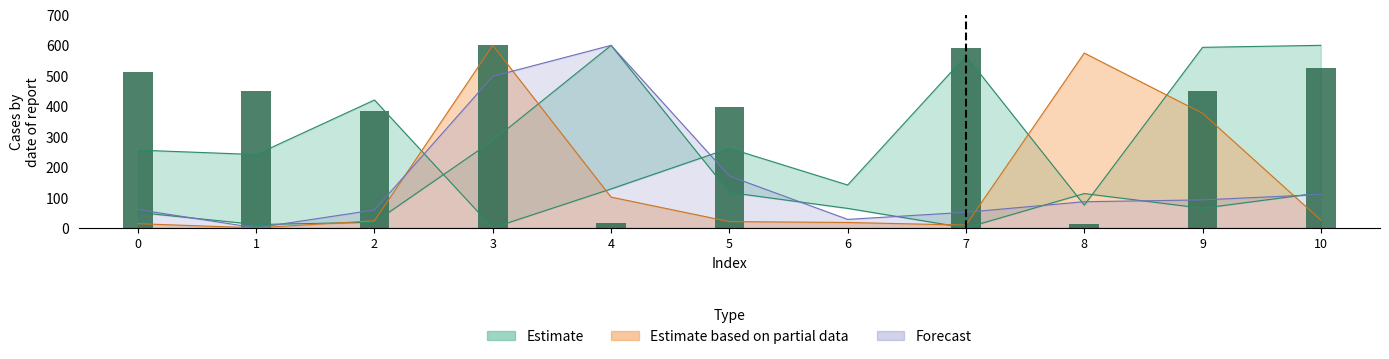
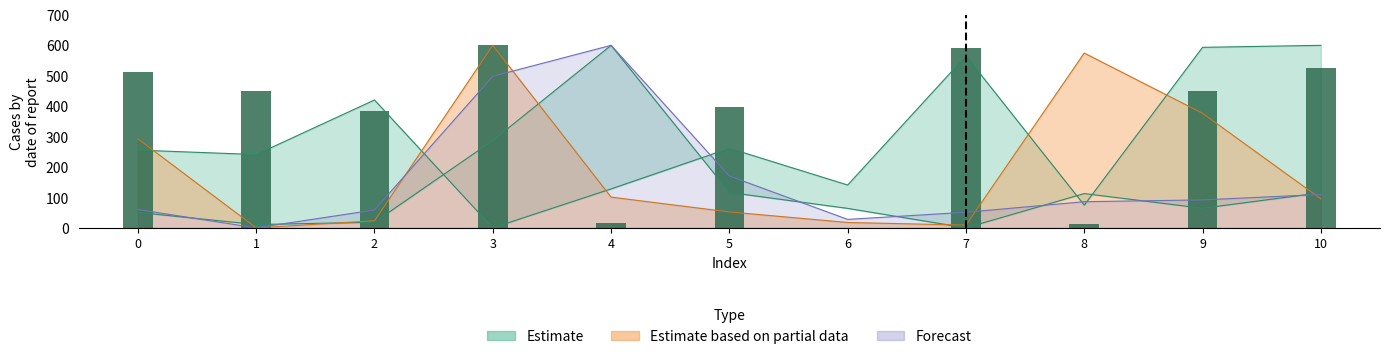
  {
    "Estimate based on partial data": {
-     "0": 10,
+     "0": 290,
      "3": 600,
      "4": 100,
-     "5": 20,
+     "5": 50,
      "6": 20,
      "7": 10,
      "8": 570,
      "9": 380,
-     "10": 30
+     "10": 100
    }
  }
